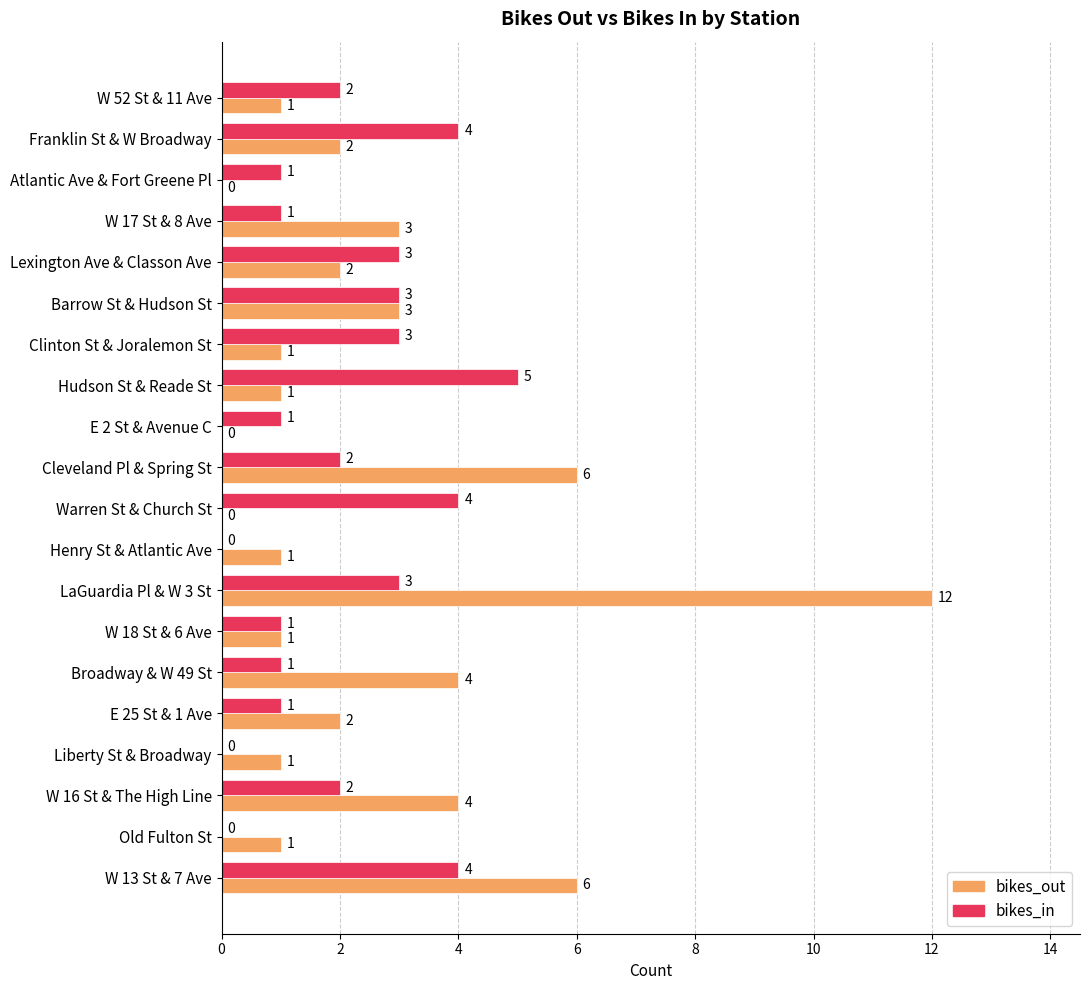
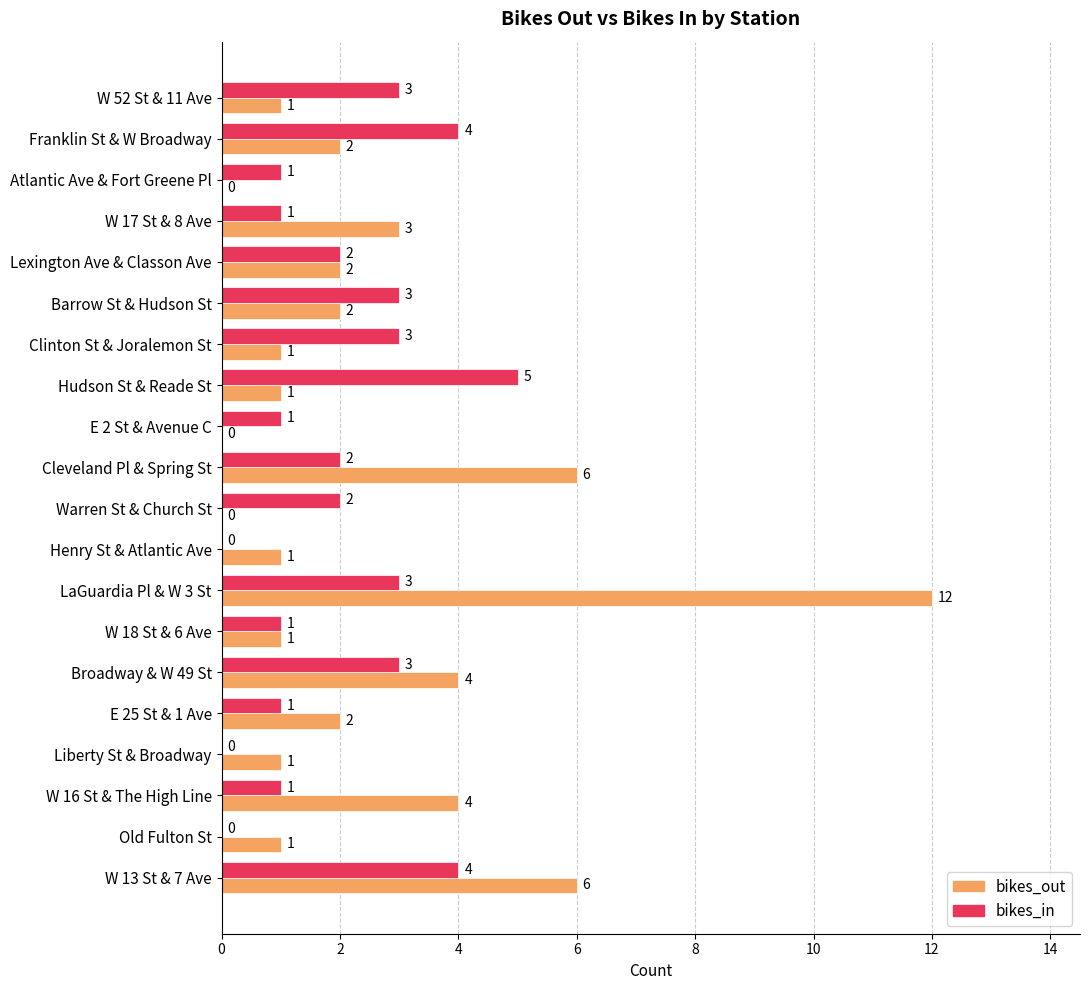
  {
    "bikes_out": {
      "W 52 St & 11 Ave": 1,
      "Franklin St & W Broadway": 2,
      "Atlantic Ave & Fort Greene Pl": 0,
      "W 17 St & 8 Ave": 3,
      "Lexington Ave & Classon Ave": 2,
-     "Barrow St & Hudson St": 3,
+     "Barrow St & Hudson St": 2,
      "Clinton St & Joralemon St": 1,
      "Hudson St & Reade St": 1,
      "E 2 St & Avenue C": 0,
      "Cleveland Pl & Spring St": 6,
      "Warren St & Church St": 0,
      "Henry St & Atlantic Ave": 1,
      "LaGuardia Pl & W 3 St": 12,
      "W 18 St & 6 Ave": 1,
      "Broadway & W 49 St": 4,
      "E 25 St & 1 Ave": 2,
      "Liberty St & Broadway": 1,
      "W 16 St & The High Line": 4,
      "Old Fulton St": 1,
      "W 13 St & 7 Ave": 6
    },
    "bikes_in": {
-     "W 52 St & 11 Ave": 2,
+     "W 52 St & 11 Ave": 3,
      "Franklin St & W Broadway": 4,
      "Atlantic Ave & Fort Greene Pl": 1,
      "W 17 St & 8 Ave": 1,
-     "Lexington Ave & Classon Ave": 3,
+     "Lexington Ave & Classon Ave": 2,
      "Barrow St & Hudson St": 3,
      "Clinton St & Joralemon St": 3,
      "Hudson St & Reade St": 5,
      "E 2 St & Avenue C": 1,
      "Cleveland Pl & Spring St": 2,
-     "Warren St & Church St": 4,
+     "Warren St & Church St": 2,
      "Henry St & Atlantic Ave": 0,
      "LaGuardia Pl & W 3 St": 3,
      "W 18 St & 6 Ave": 1,
-     "Broadway & W 49 St": 1,
+     "Broadway & W 49 St": 3,
      "E 25 St & 1 Ave": 1,
      "Liberty St & Broadway": 0,
-     "W 16 St & The High Line": 2,
+     "W 16 St & The High Line": 1,
      "Old Fulton St": 0,
      "W 13 St & 7 Ave": 4
    }
  }
